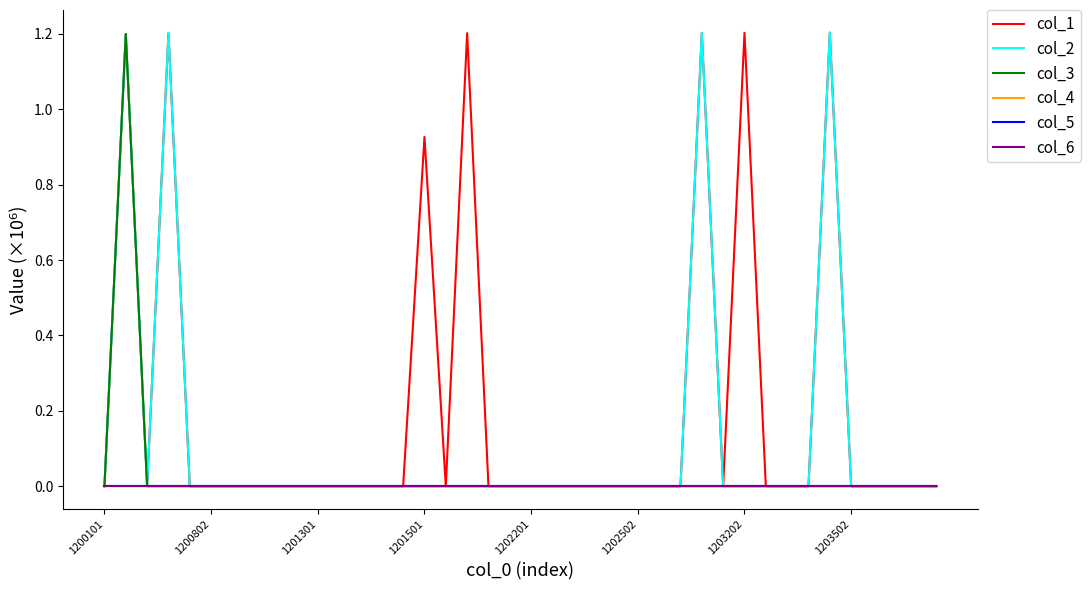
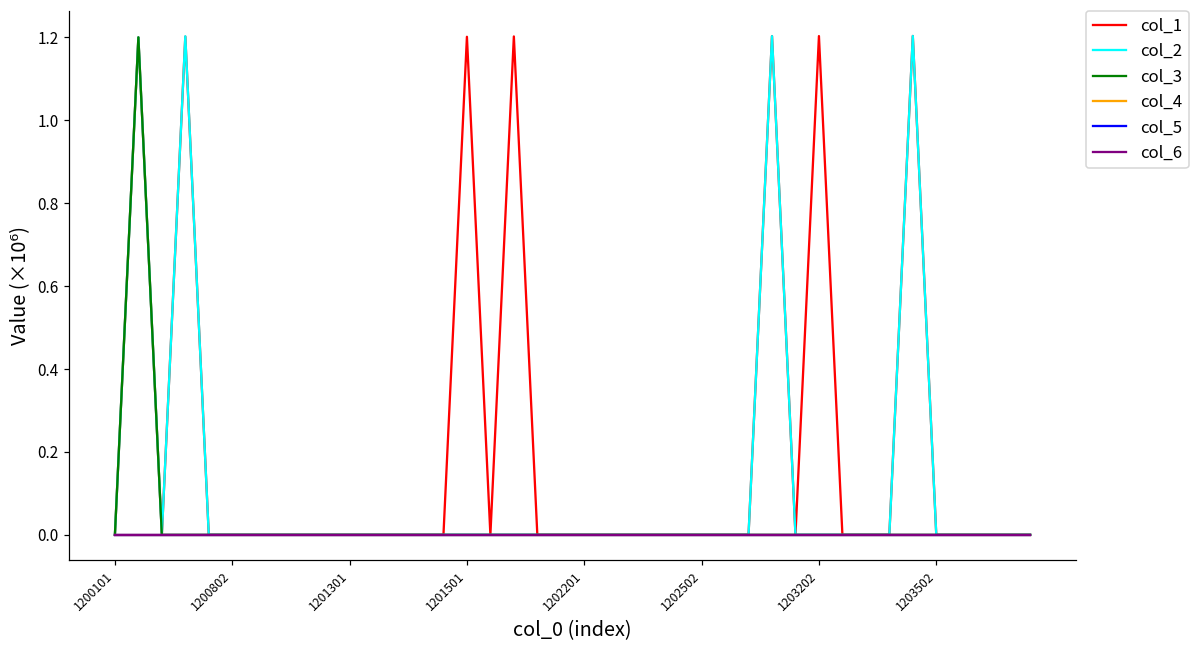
  {
    "col_1": {
-     "1201501": 0.93,
+     "1201501": 1.20,
      "1203202": 1.20
    }
  }
